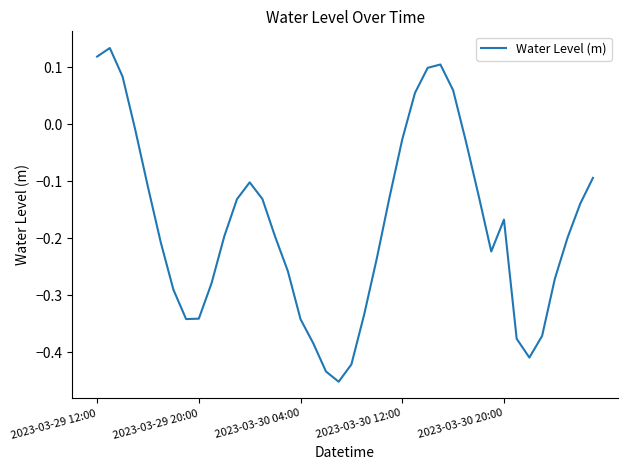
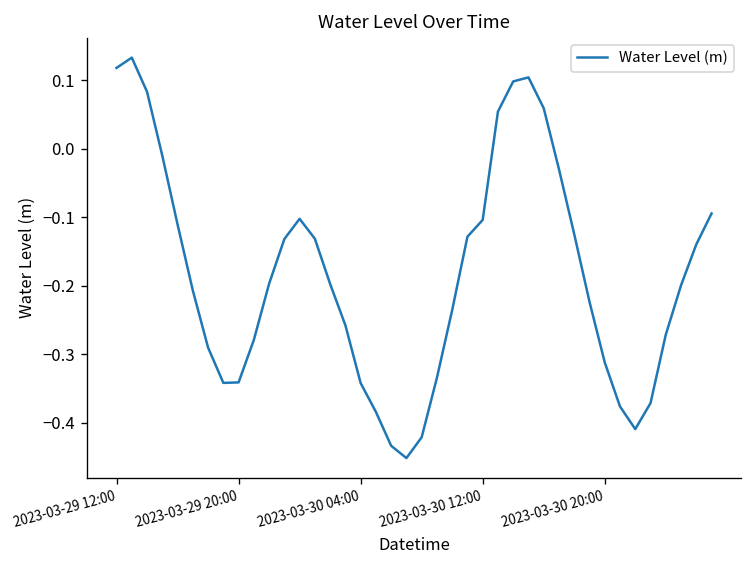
  {
    "2023-03-29 12:00": 0.12,
    "2023-03-29 20:00": -0.34,
    "2023-03-30 04:00": -0.34,
-   "2023-03-30 12:00": -0.03,
-   "2023-03-30 20:00": -0.17
+   "2023-03-30 12:00": -0.10,
+   "2023-03-30 20:00": -0.31
  }
